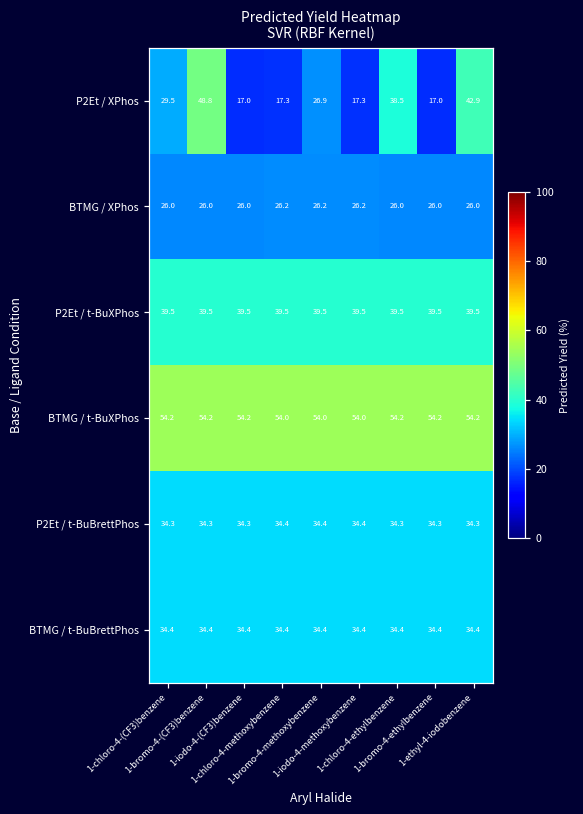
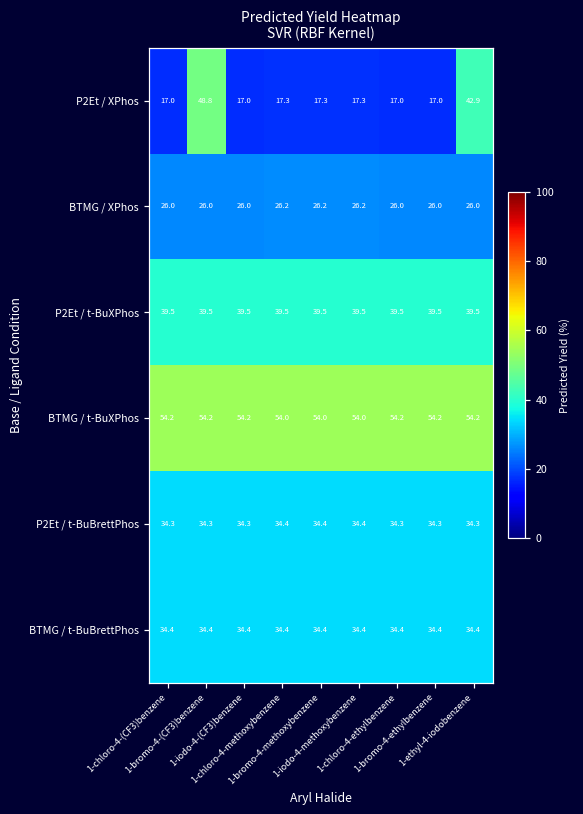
  {
    "P2Et / XPhos": {
-     "1-chloro-4-(CF3)benzene": 29.5,
+     "1-chloro-4-(CF3)benzene": 17.0,
      "1-bromo-4-(CF3)benzene": 48.8,
      "1-iodo-4-(CF3)benzene": 17.0,
      "1-chloro-4-methoxybenzene": 17.3,
-     "1-bromo-4-methoxybenzene": 26.9,
+     "1-bromo-4-methoxybenzene": 17.3,
      "1-iodo-4-methoxybenzene": 17.3,
-     "1-chloro-4-ethylbenzene": 38.5,
+     "1-chloro-4-ethylbenzene": 17.0,
      "1-bromo-4-ethylbenzene": 17.0,
      "1-ethyl-4-iodobenzene": 42.9
    },
    "BTMG / XPhos": {
      "1-chloro-4-(CF3)benzene": 26.0,
      "1-bromo-4-(CF3)benzene": 26.0,
      "1-iodo-4-(CF3)benzene": 26.0,
      "1-chloro-4-methoxybenzene": 26.2,
      "1-bromo-4-methoxybenzene": 26.2,
      "1-iodo-4-methoxybenzene": 26.2,
      "1-chloro-4-ethylbenzene": 26.0,
      "1-bromo-4-ethylbenzene": 26.0,
      "1-ethyl-4-iodobenzene": 26.0
    },
    "P2Et / t-BuXPhos": {
      "1-chloro-4-(CF3)benzene": 39.5,
      "1-bromo-4-(CF3)benzene": 39.5,
      "1-iodo-4-(CF3)benzene": 39.5,
      "1-chloro-4-methoxybenzene": 39.5,
      "1-bromo-4-methoxybenzene": 39.5,
      "1-iodo-4-methoxybenzene": 39.5,
      "1-chloro-4-ethylbenzene": 39.5,
      "1-bromo-4-ethylbenzene": 39.5,
      "1-ethyl-4-iodobenzene": 39.5
    },
    "BTMG / t-BuXPhos": {
      "1-chloro-4-(CF3)benzene": 54.2,
      "1-bromo-4-(CF3)benzene": 54.2,
      "1-iodo-4-(CF3)benzene": 54.2,
      "1-chloro-4-methoxybenzene": 54.0,
      "1-bromo-4-methoxybenzene": 54.0,
      "1-iodo-4-methoxybenzene": 54.0,
      "1-chloro-4-ethylbenzene": 54.2,
      "1-bromo-4-ethylbenzene": 54.2,
      "1-ethyl-4-iodobenzene": 54.2
    },
    "P2Et / t-BuBrettPhos": {
      "1-chloro-4-(CF3)benzene": 34.3,
      "1-bromo-4-(CF3)benzene": 34.3,
      "1-iodo-4-(CF3)benzene": 34.3,
      "1-chloro-4-methoxybenzene": 34.4,
      "1-bromo-4-methoxybenzene": 34.4,
      "1-iodo-4-methoxybenzene": 34.4,
      "1-chloro-4-ethylbenzene": 34.3,
      "1-bromo-4-ethylbenzene": 34.3,
      "1-ethyl-4-iodobenzene": 34.3
    },
    "BTMG / t-BuBrettPhos": {
      "1-chloro-4-(CF3)benzene": 34.4,
      "1-bromo-4-(CF3)benzene": 34.4,
      "1-iodo-4-(CF3)benzene": 34.4,
      "1-chloro-4-methoxybenzene": 34.4,
      "1-bromo-4-methoxybenzene": 34.4,
      "1-iodo-4-methoxybenzene": 34.4,
      "1-chloro-4-ethylbenzene": 34.4,
      "1-bromo-4-ethylbenzene": 34.4,
      "1-ethyl-4-iodobenzene": 34.4
    }
  }
